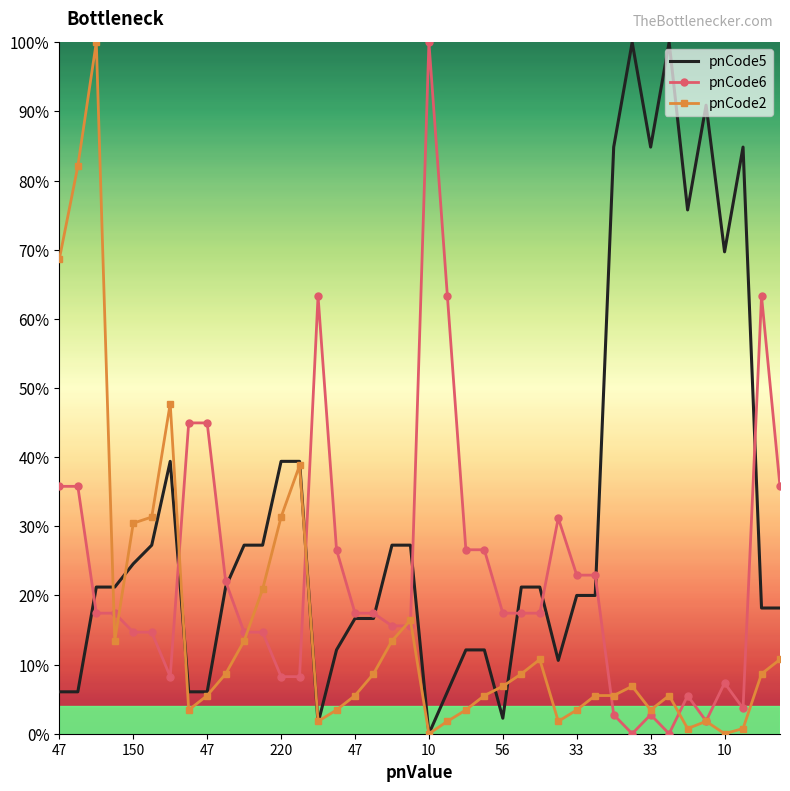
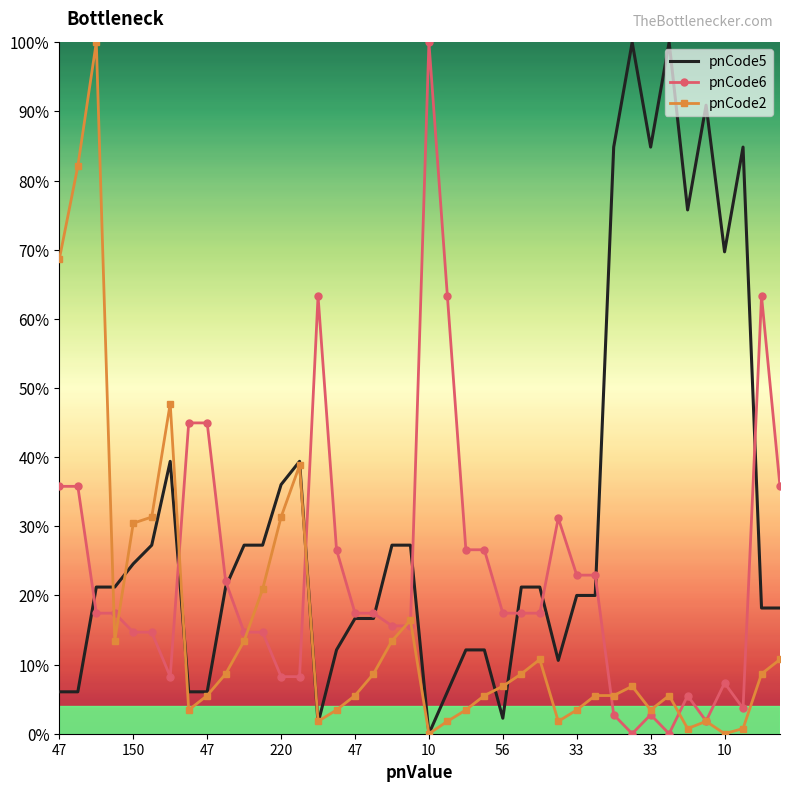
  {
    "pnCode5": {
      "150": "25%",
-     "220": "39%"
+     "220": "36%"
    },
    "pnCode6": {
      "150": "15%",
      "220": "8%",
      "56": "17%"
    },
    "pnCode2": {
      "150": "30%",
      "220": "31%",
      "56": "7%"
    }
  }
